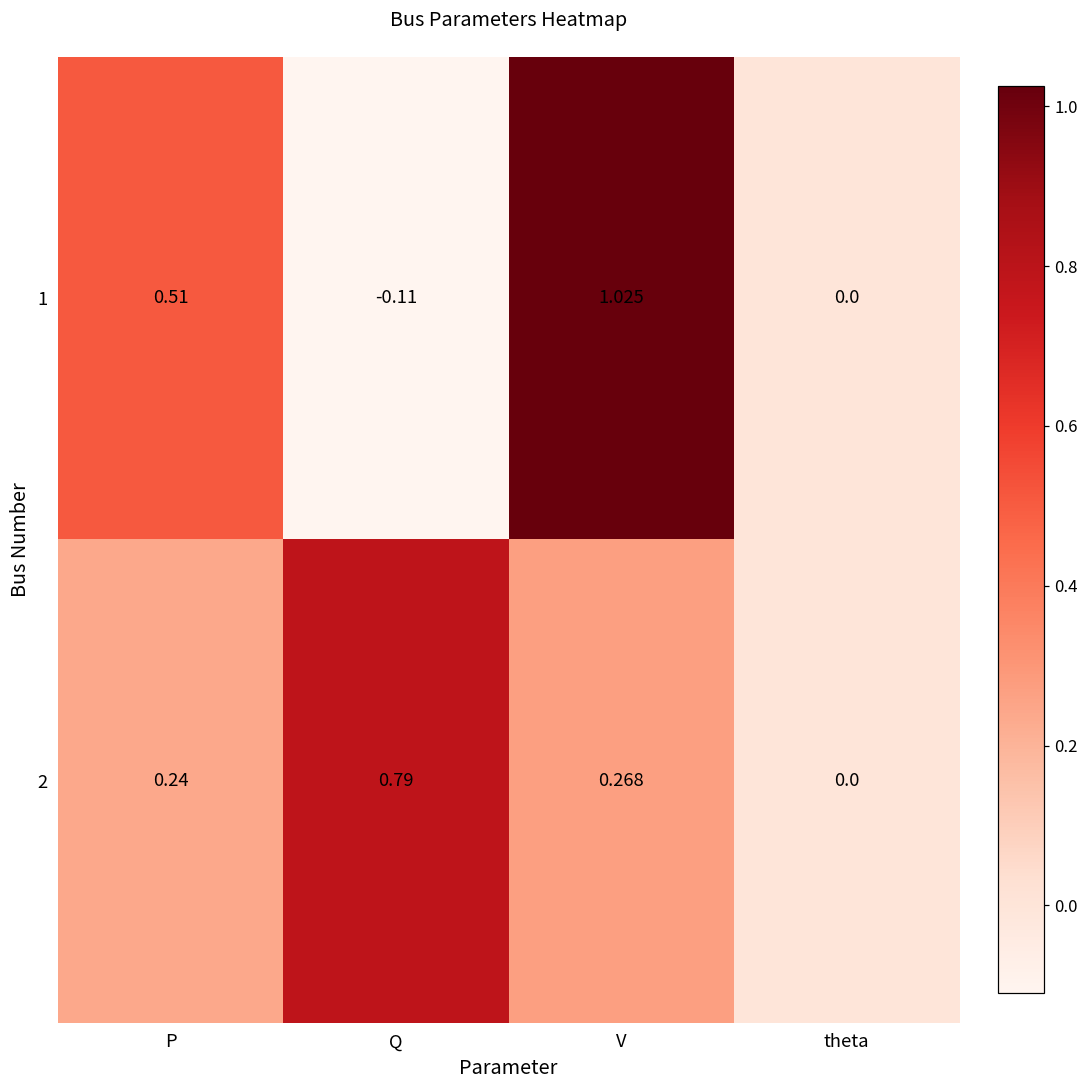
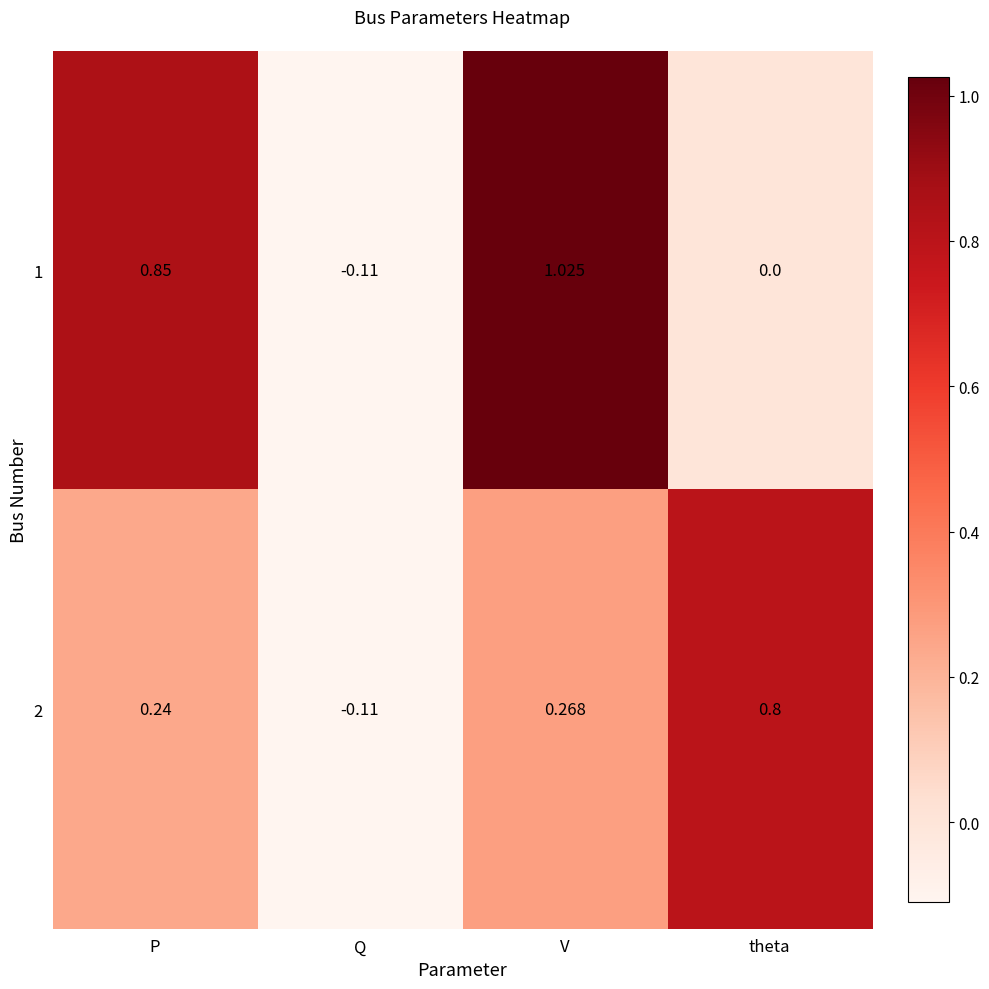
  {
    "1": {
-     "P": 0.51,
+     "P": 0.85,
      "Q": -0.11,
      "V": 1.025,
      "theta": 0.0
    },
    "2": {
      "P": 0.24,
-     "Q": 0.79,
+     "Q": -0.11,
      "V": 0.268,
-     "theta": 0.0
+     "theta": 0.8
    }
  }
